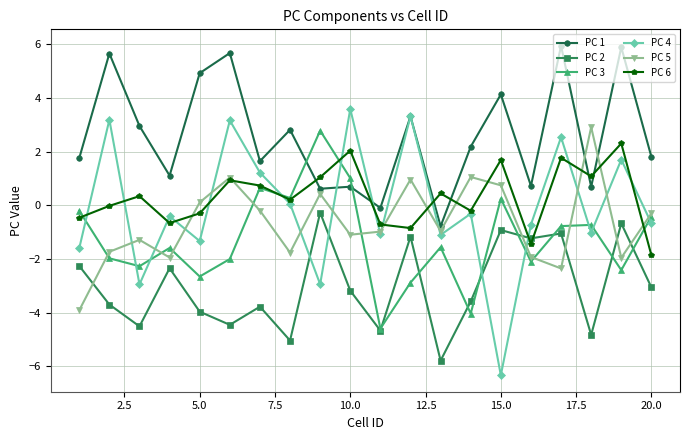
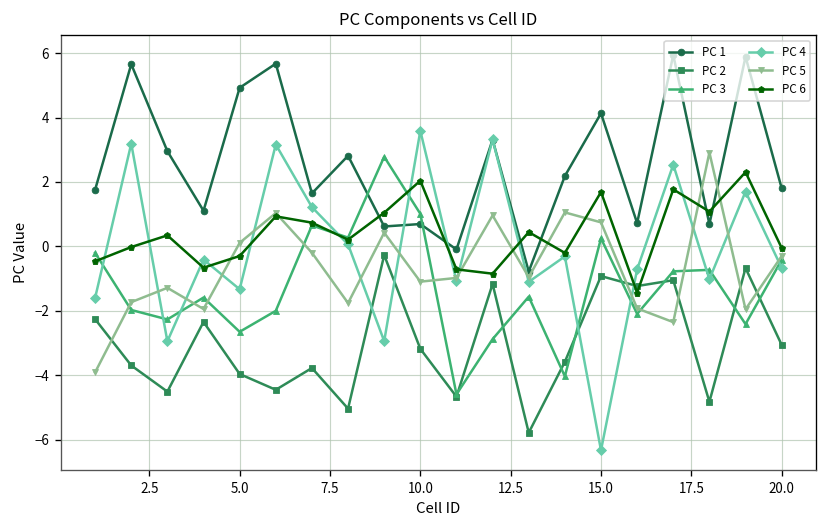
  {
    "PC 6": {
      "5.0": -0.3,
      "10.0": 2.0,
      "15.0": 1.7,
-     "20.0": -1.9
+     "20.0": -0.1
    }
  }
